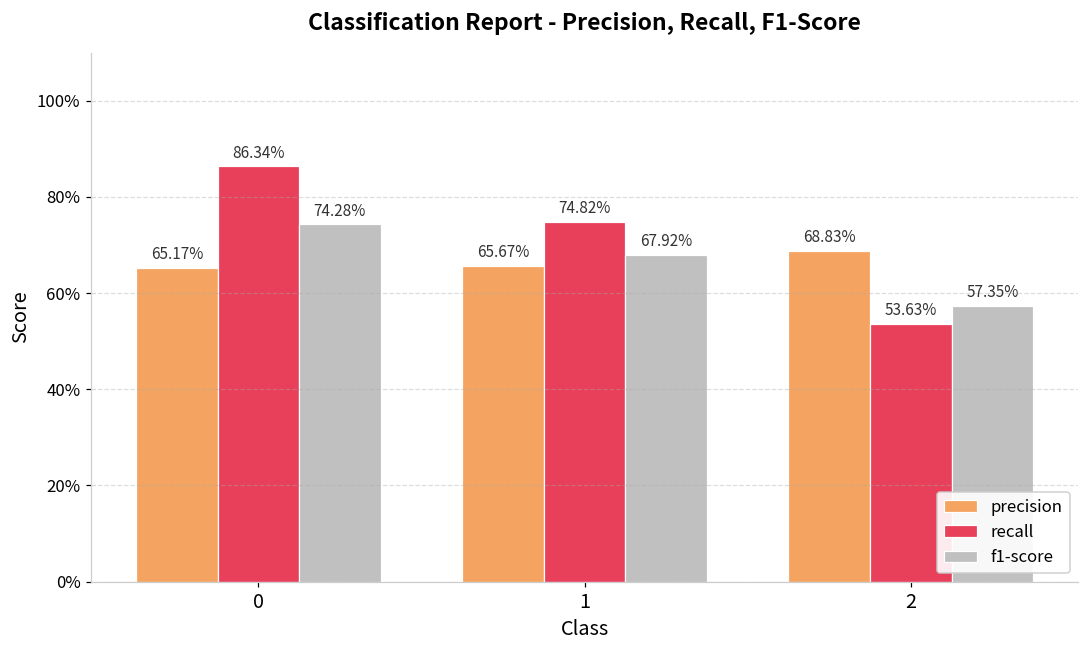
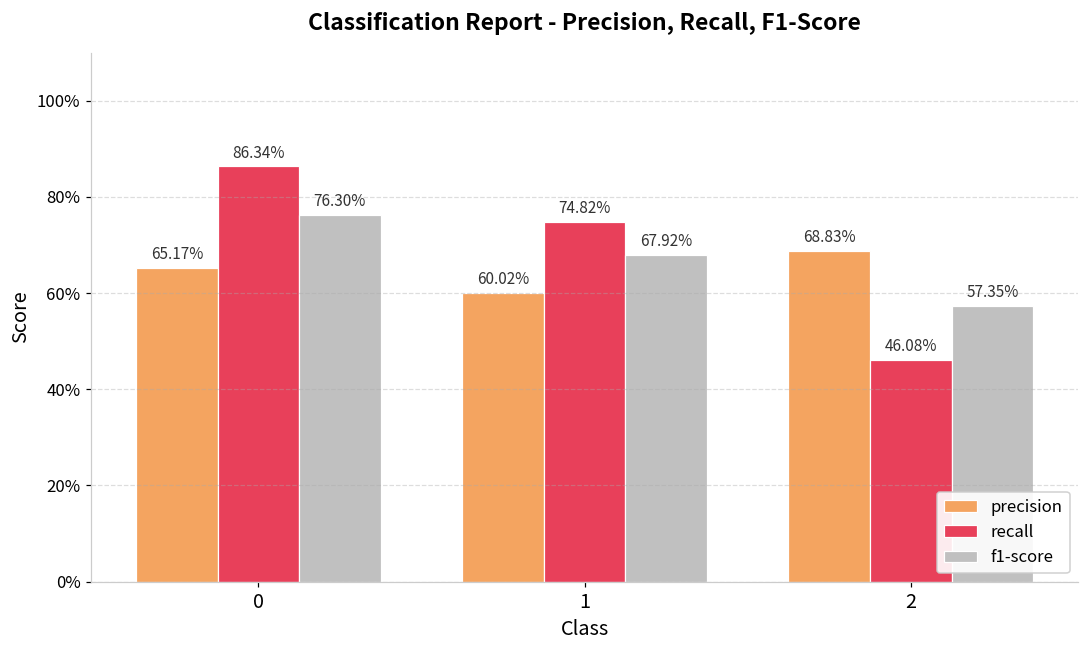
  {
    "precision": {
      "0": "65.17%",
-     "1": "65.67%",
+     "1": "60.02%",
      "2": "68.83%"
    },
    "recall": {
      "0": "86.34%",
      "1": "74.82%",
-     "2": "53.63%"
+     "2": "46.08%"
    },
    "f1-score": {
-     "0": "74.28%",
+     "0": "76.30%",
      "1": "67.92%",
      "2": "57.35%"
    }
  }
